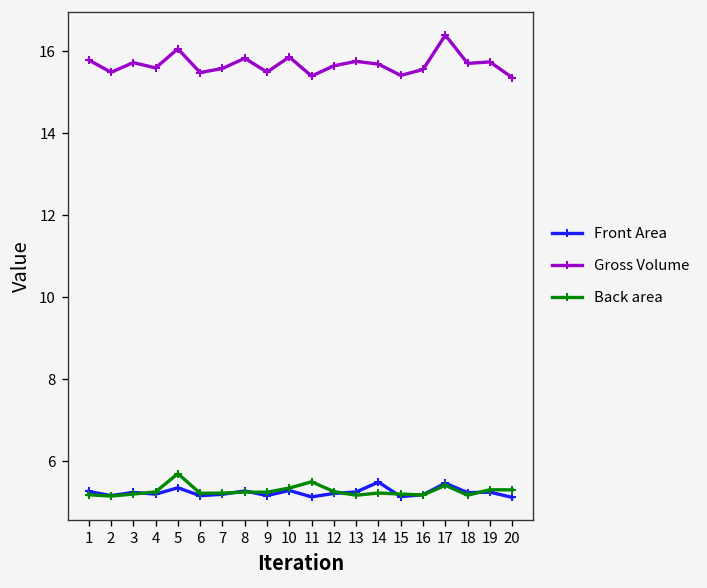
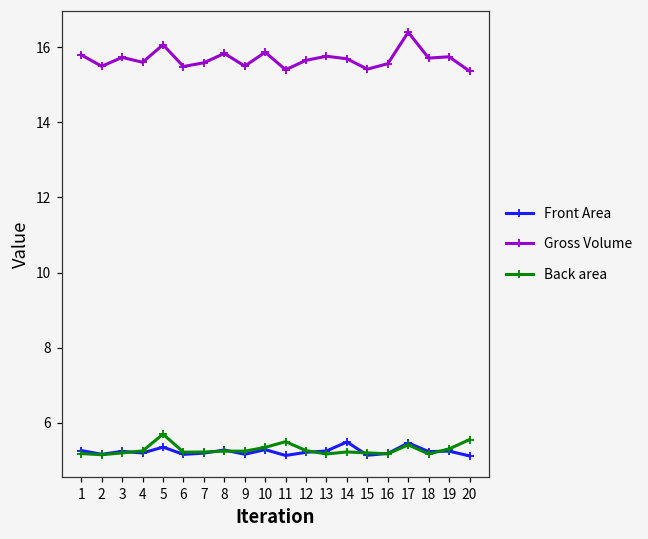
  {
    "Front Area": {
      "1": 5.3,
      "5": 5.4,
      "9": 5.2,
      "11": 5.1,
      "13": 5.3,
      "14": 5.5,
      "20": 5.1
    },
    "Gross Volume": {
      "1": 15.8,
      "2": 15.5,
      "3": 15.7,
      "4": 15.6,
      "5": 16.1,
      "6": 15.5,
      "7": 15.6,
      "8": 15.8,
      "9": 15.5,
      "10": 15.9,
      "11": 15.4,
      "12": 15.7,
      "13": 15.8,
      "14": 15.7,
      "15": 15.4,
      "16": 15.6,
      "17": 16.4,
      "18": 15.7,
      "19": 15.7,
      "20": 15.4
    },
    "Back area": {
      "1": 5.2,
      "5": 5.7,
      "9": 5.2,
      "11": 5.5,
      "13": 5.2,
      "14": 5.2,
-     "20": 5.3
+     "20": 5.6
    }
  }
